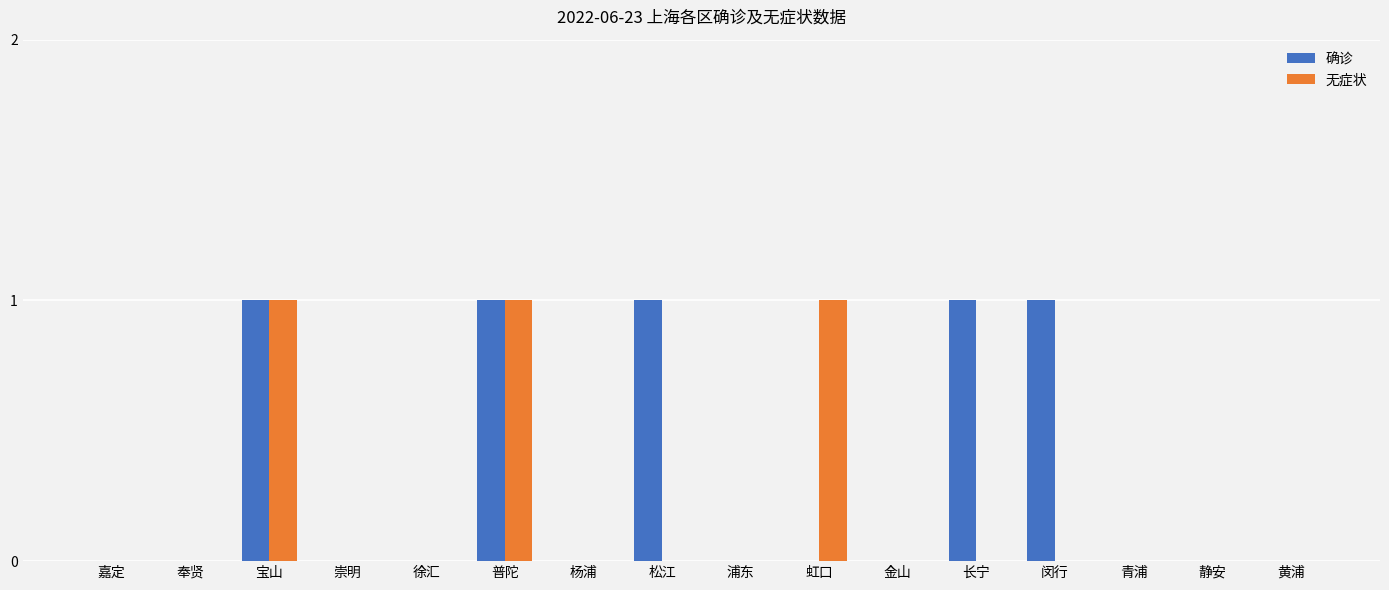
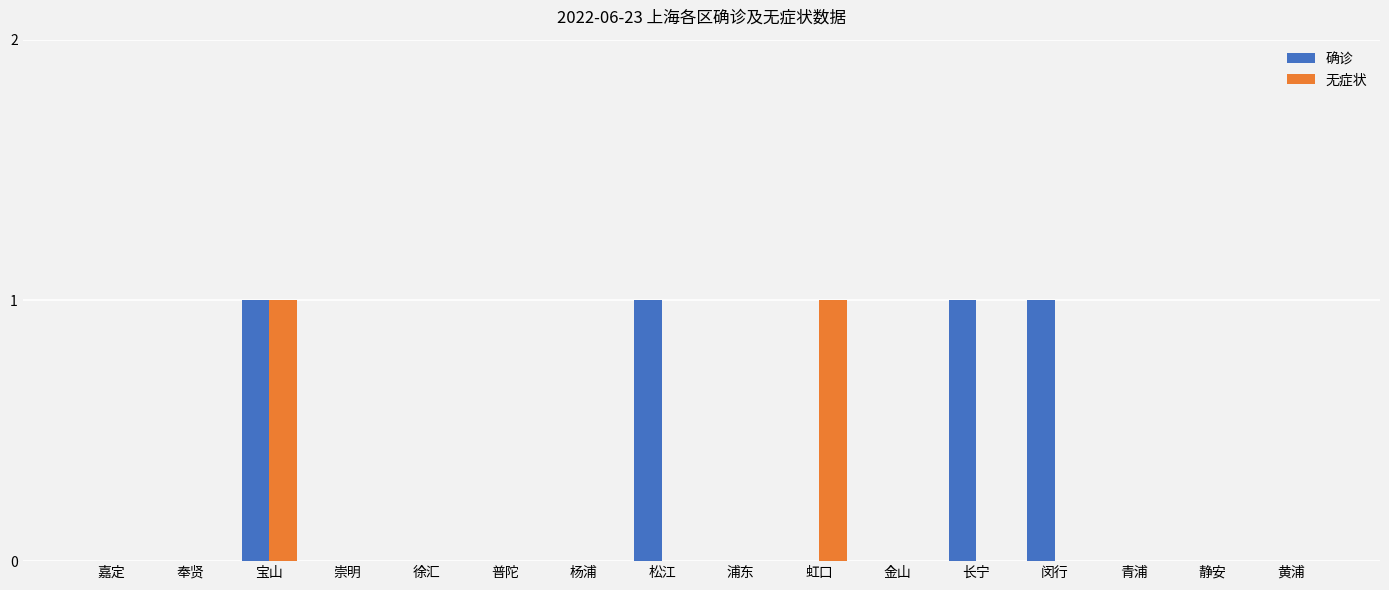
  {
    "确诊": {
      "嘉定": 0,
      "奉贤": 0,
      "宝山": 1,
      "崇明": 0,
      "徐汇": 0,
-     "普陀": 1,
+     "普陀": 0,
      "杨浦": 0,
      "松江": 1,
      "浦东": 0,
      "虹口": 0,
      "金山": 0,
      "长宁": 1,
      "闵行": 1,
      "青浦": 0,
      "静安": 0,
      "黄浦": 0
    },
    "无症状": {
      "嘉定": 0,
      "奉贤": 0,
      "宝山": 1,
      "崇明": 0,
      "徐汇": 0,
-     "普陀": 1,
+     "普陀": 0,
      "杨浦": 0,
      "松江": 0,
      "浦东": 0,
      "虹口": 1,
      "金山": 0,
      "长宁": 0,
      "闵行": 0,
      "青浦": 0,
      "静安": 0,
      "黄浦": 0
    }
  }
